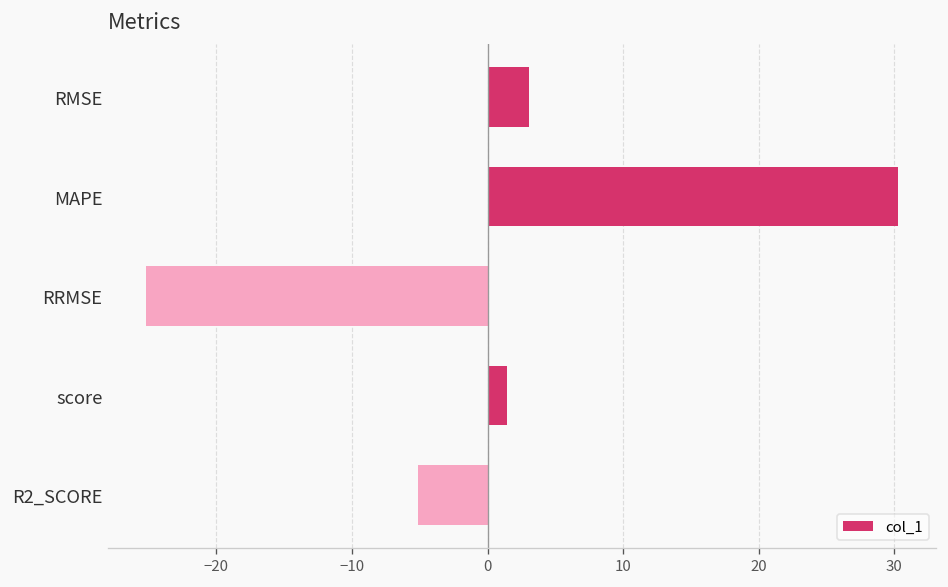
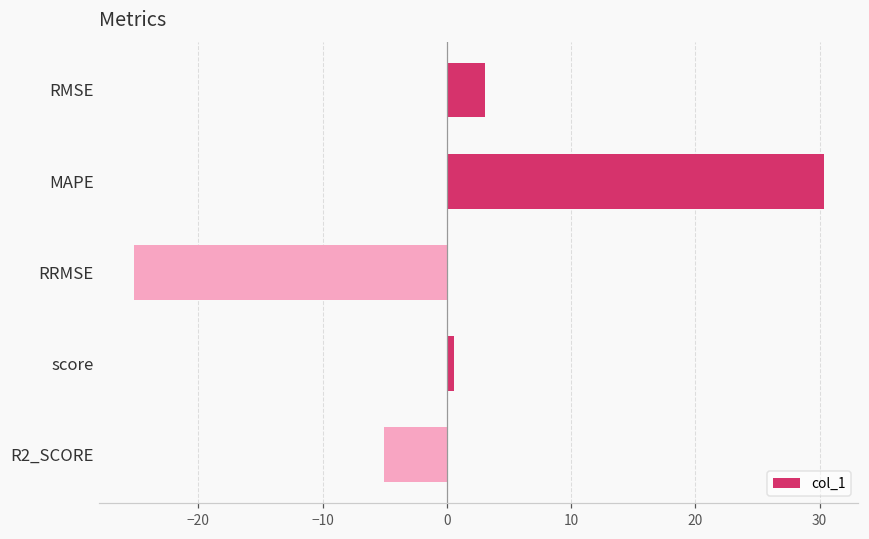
  {
    "RMSE": 3.1,
    "MAPE": 30.3,
    "RRMSE": -25.2,
-   "score": 1.4,
+   "score": 0.6,
    "R2_SCORE": -5.1
  }
